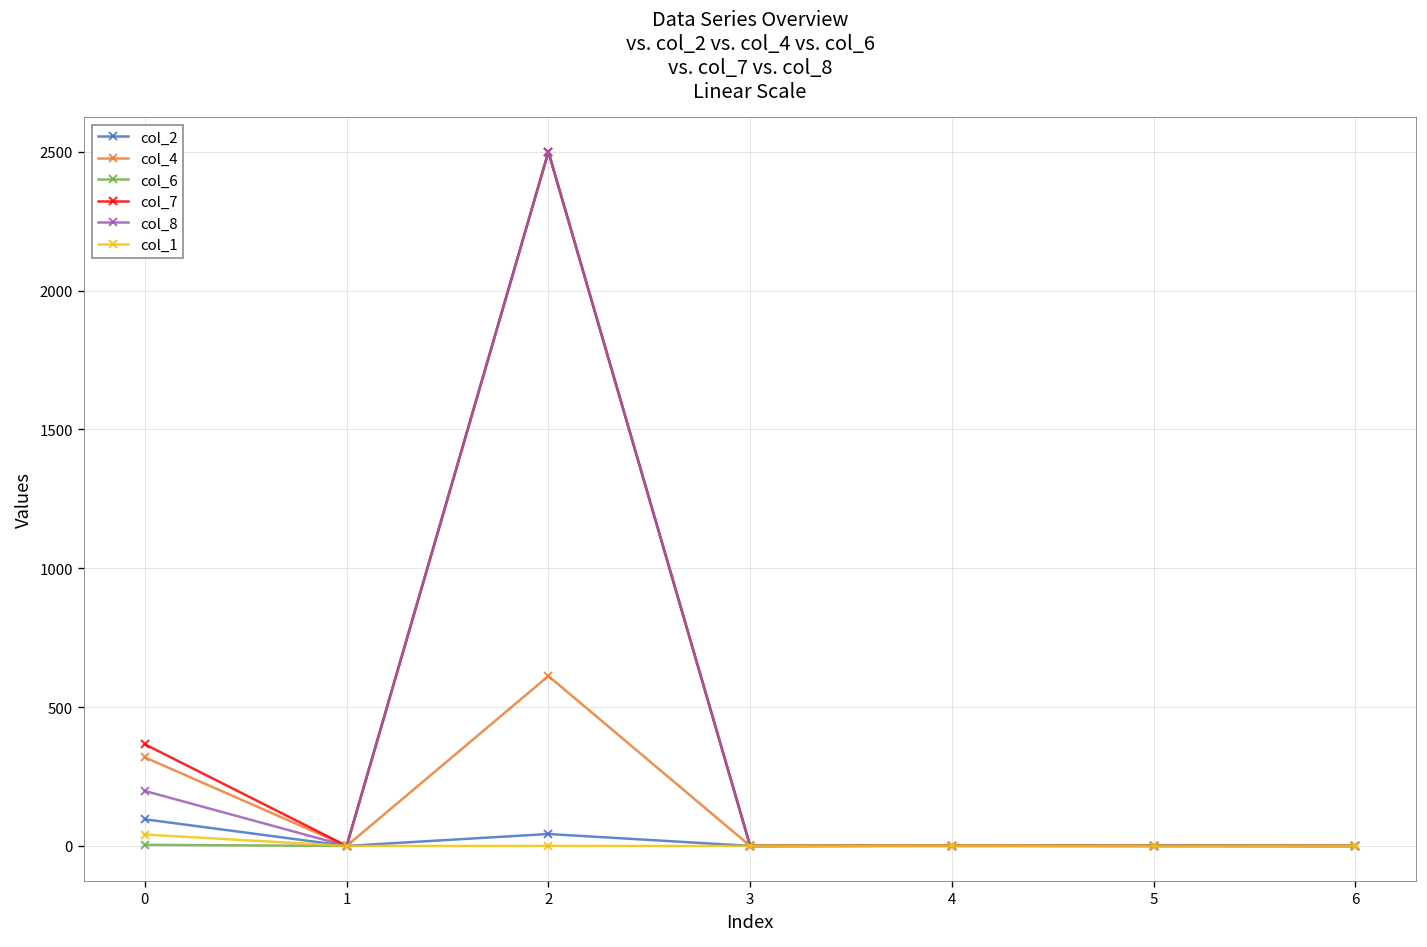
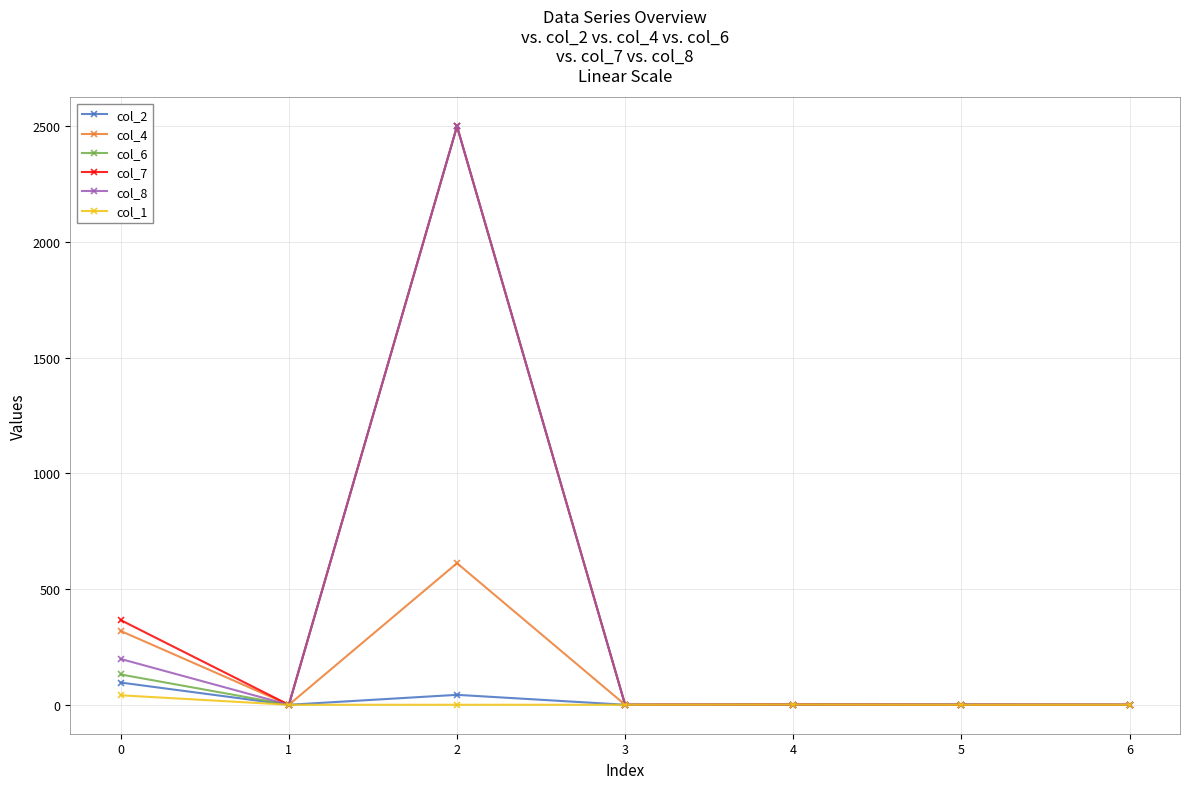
  {
    "col_2": {
      "0": 100,
      "2": 40
    },
    "col_4": {
      "0": 320,
      "2": 610
    },
    "col_6": {
-     "0": 0
+     "0": 130
    },
    "col_7": {
      "0": 370
    },
    "col_8": {
      "0": 200
    },
    "col_1": {
      "0": 40,
      "2": 0
    }
  }
